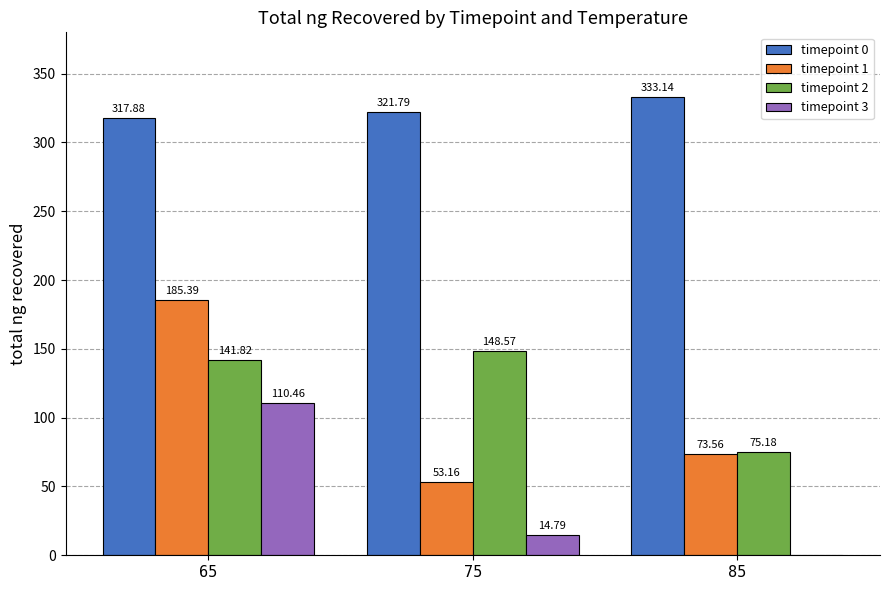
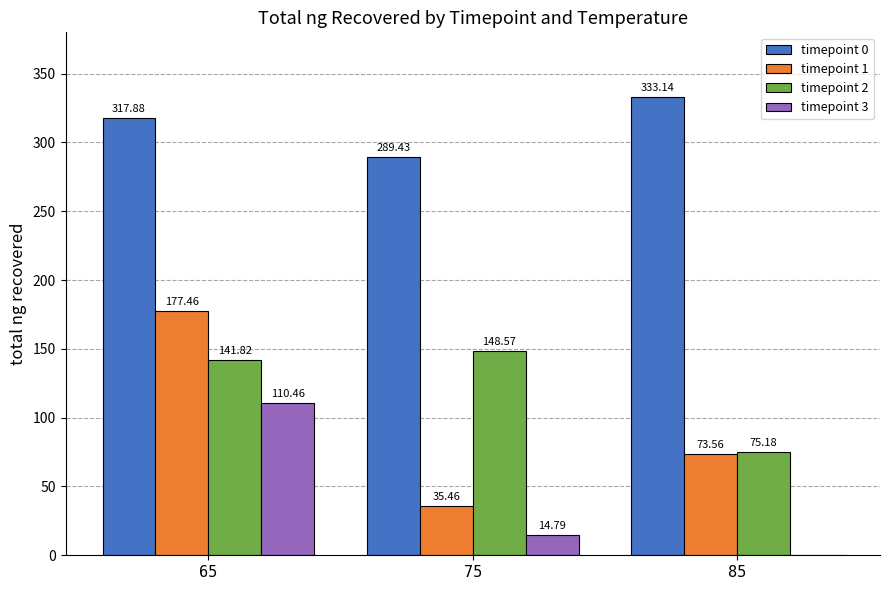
  {
    "timepoint 0": {
      "65": 317.88,
-     "75": 321.79,
+     "75": 289.43,
      "85": 333.14
    },
    "timepoint 1": {
-     "65": 185.39,
-     "75": 53.16,
+     "65": 177.46,
+     "75": 35.46,
      "85": 73.56
    },
    "timepoint 2": {
      "65": 141.82,
      "75": 148.57,
      "85": 75.18
    },
    "timepoint 3": {
      "65": 110.46,
      "75": 14.79
    }
  }
